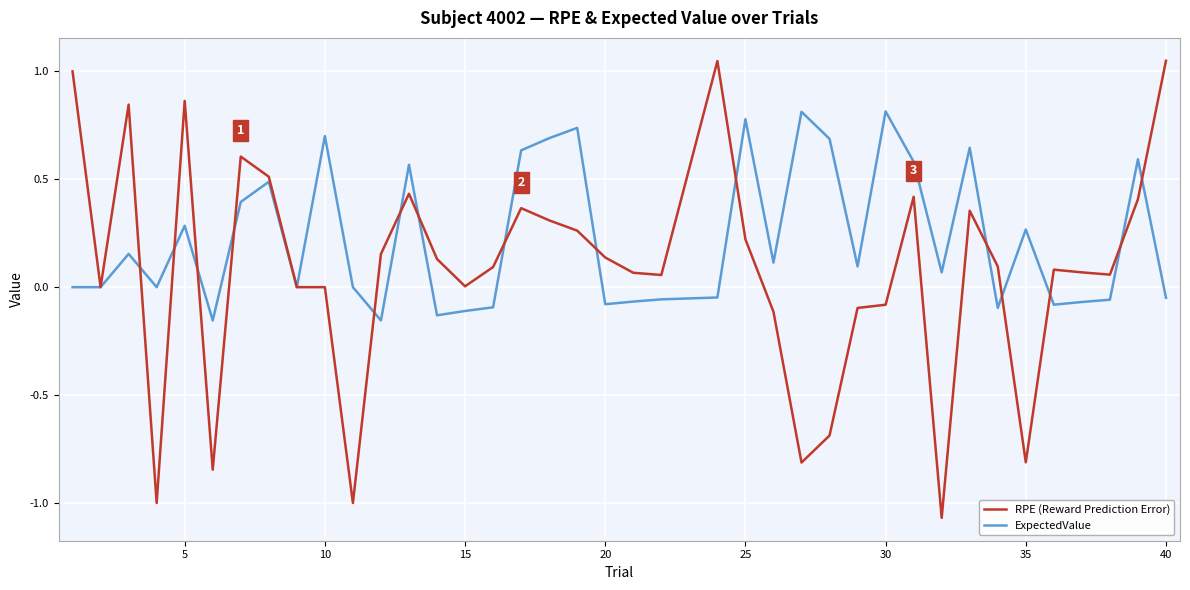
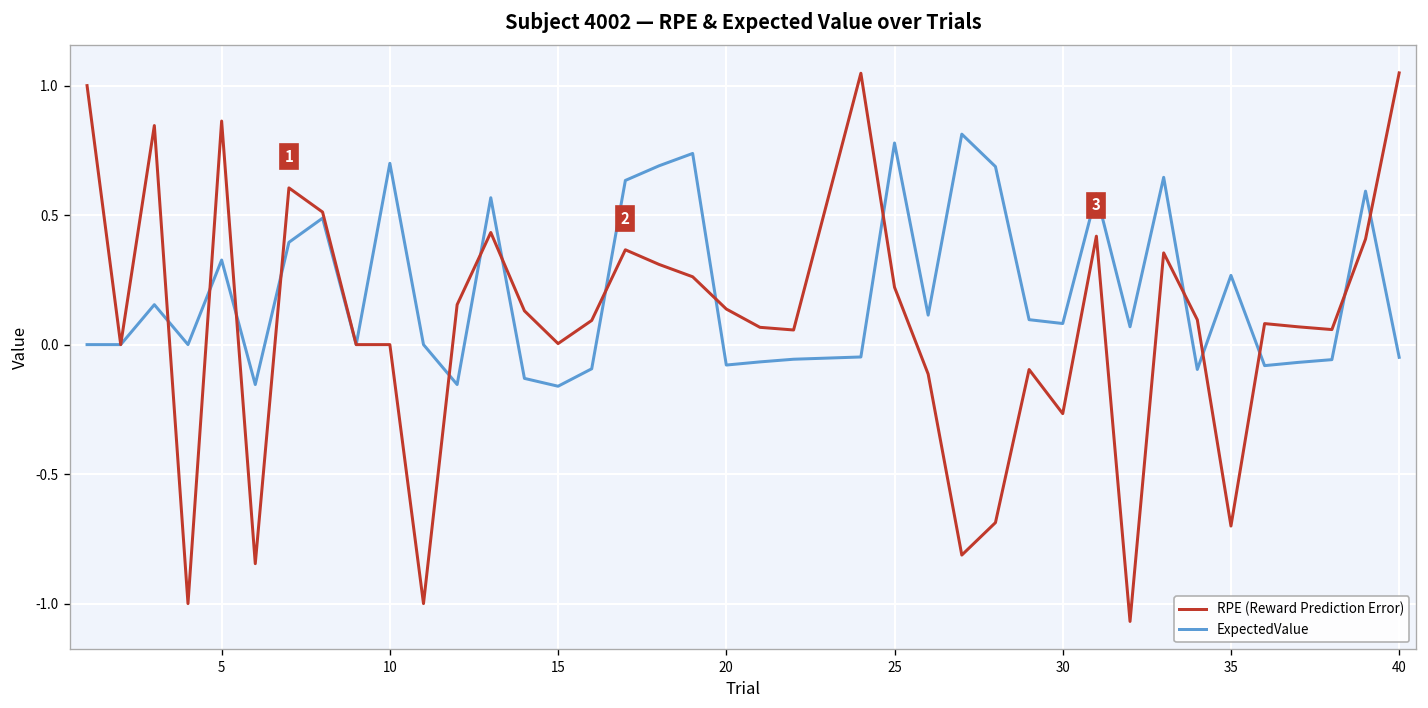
  {
    "RPE (Reward Prediction Error)": {
      "5": 0.86,
      "10": 0.00,
      "15": 0.00,
      "20": 0.14,
      "25": 0.22,
-     "30": -0.08,
-     "35": -0.81,
+     "30": -0.27,
+     "35": -0.70,
      "40": 1.05
    },
    "ExpectedValue": {
-     "5": 0.28,
+     "5": 0.33,
      "10": 0.70,
-     "15": -0.11,
+     "15": -0.16,
      "20": -0.08,
      "25": 0.78,
-     "30": 0.81,
+     "30": 0.08,
      "35": 0.27,
      "40": -0.05
    }
  }
